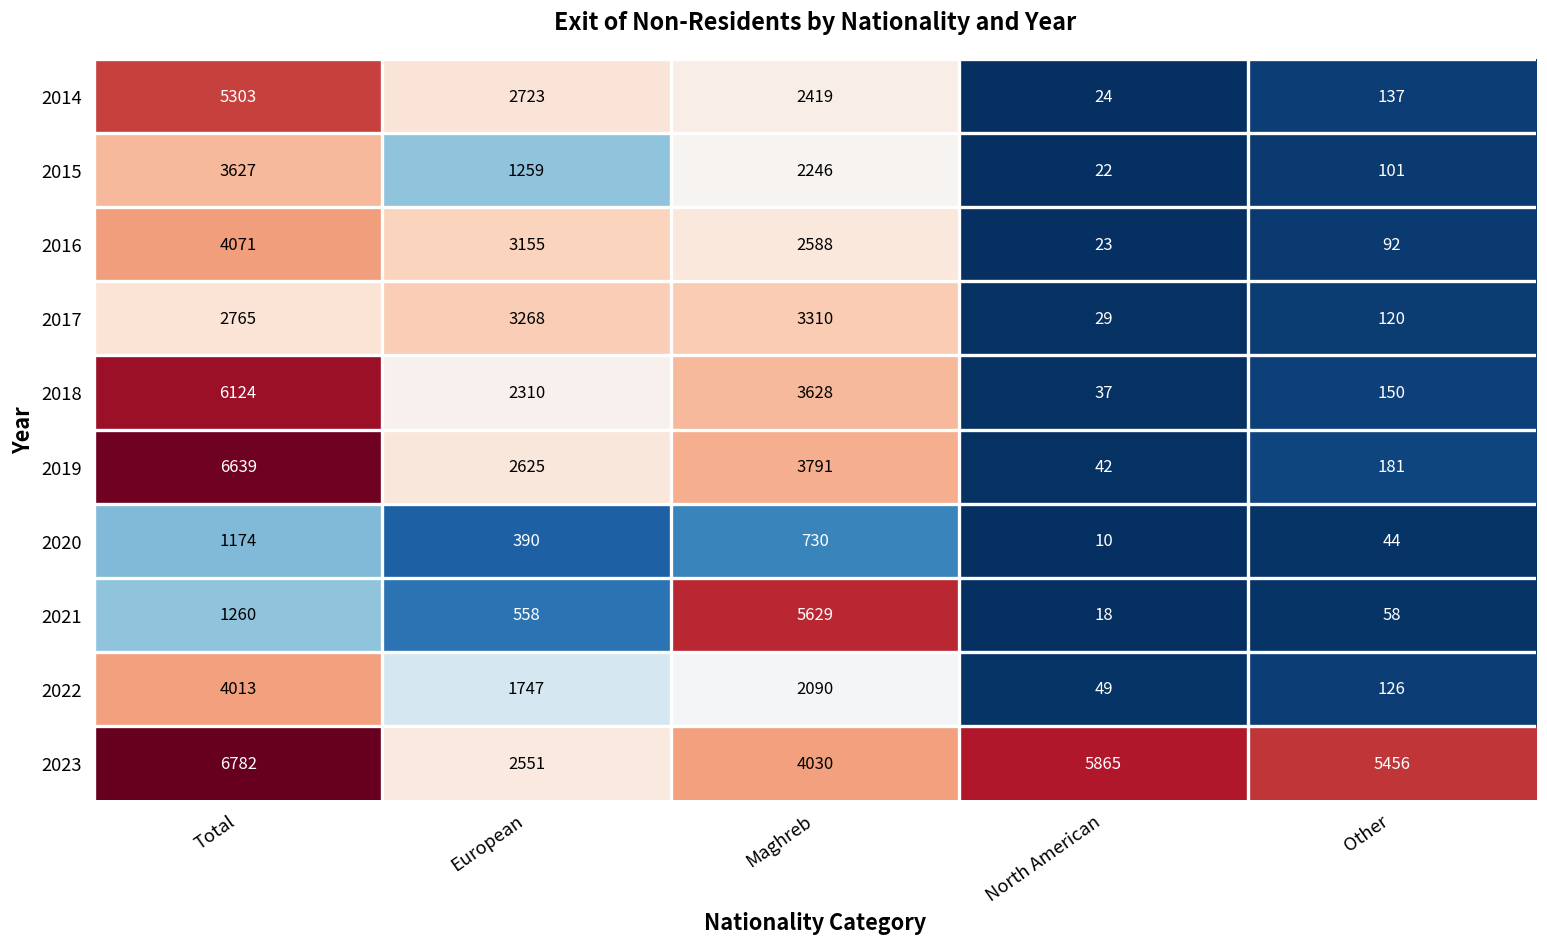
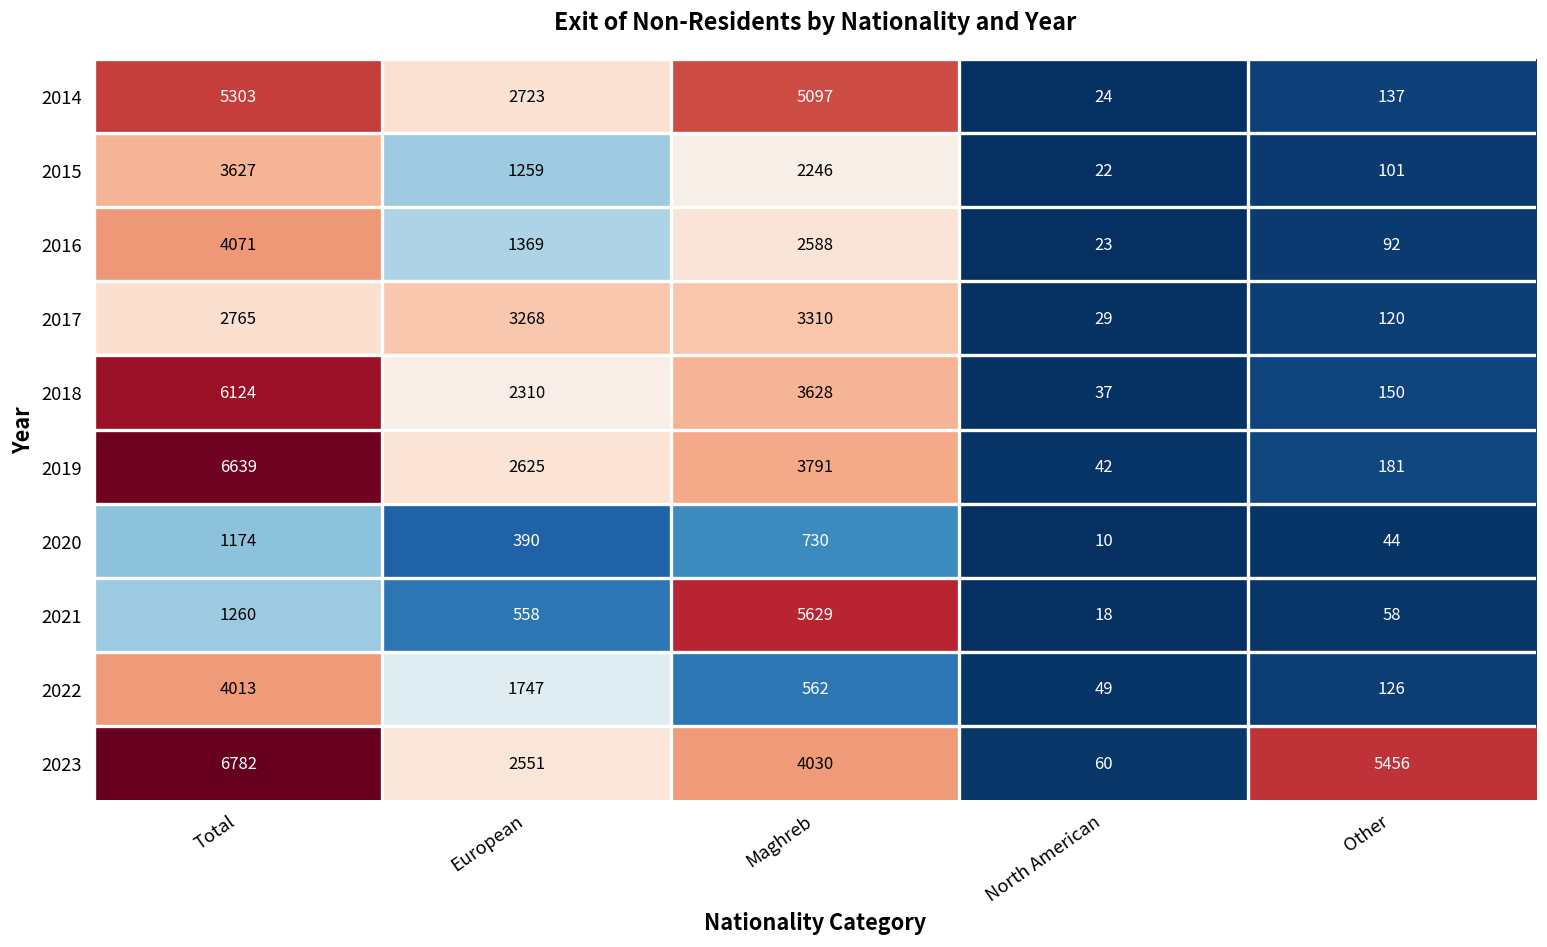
  {
    "2014": {
      "Total": 5303,
      "European": 2723,
-     "Maghreb": 2419,
+     "Maghreb": 5097,
      "North American": 24,
      "Other": 137
    },
    "2015": {
      "Total": 3627,
      "European": 1259,
      "Maghreb": 2246,
      "North American": 22,
      "Other": 101
    },
    "2016": {
      "Total": 4071,
-     "European": 3155,
+     "European": 1369,
      "Maghreb": 2588,
      "North American": 23,
      "Other": 92
    },
    "2017": {
      "Total": 2765,
      "European": 3268,
      "Maghreb": 3310,
      "North American": 29,
      "Other": 120
    },
    "2018": {
      "Total": 6124,
      "European": 2310,
      "Maghreb": 3628,
      "North American": 37,
      "Other": 150
    },
    "2019": {
      "Total": 6639,
      "European": 2625,
      "Maghreb": 3791,
      "North American": 42,
      "Other": 181
    },
    "2020": {
      "Total": 1174,
      "European": 390,
      "Maghreb": 730,
      "North American": 10,
      "Other": 44
    },
    "2021": {
      "Total": 1260,
      "European": 558,
      "Maghreb": 5629,
      "North American": 18,
      "Other": 58
    },
    "2022": {
      "Total": 4013,
      "European": 1747,
-     "Maghreb": 2090,
+     "Maghreb": 562,
      "North American": 49,
      "Other": 126
    },
    "2023": {
      "Total": 6782,
      "European": 2551,
      "Maghreb": 4030,
-     "North American": 5865,
+     "North American": 60,
      "Other": 5456
    }
  }
